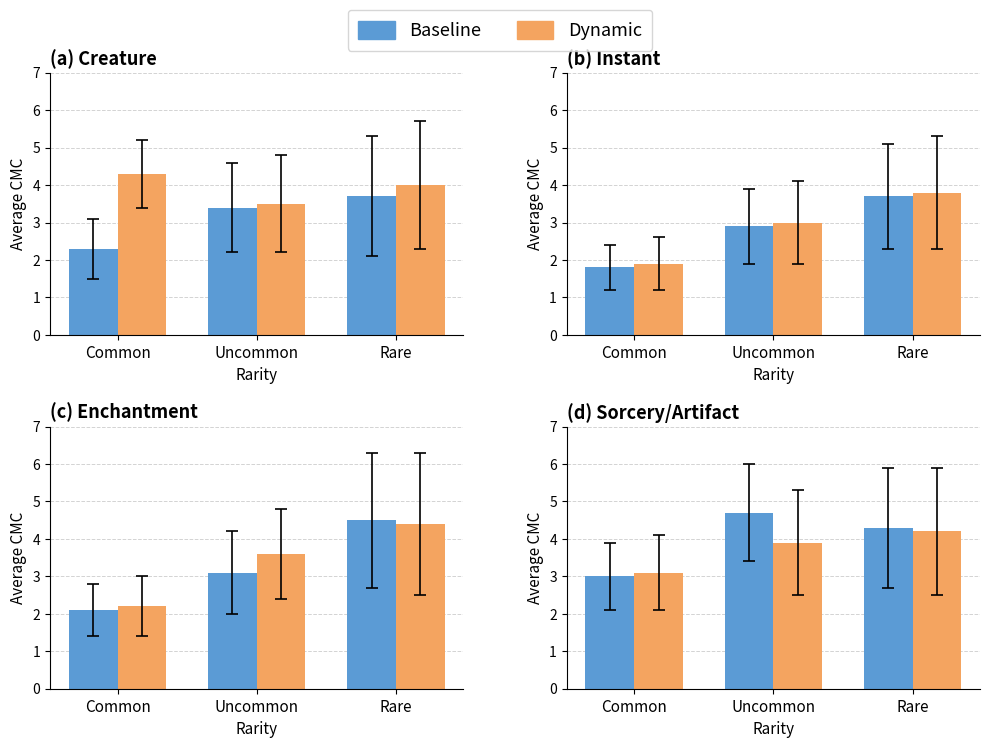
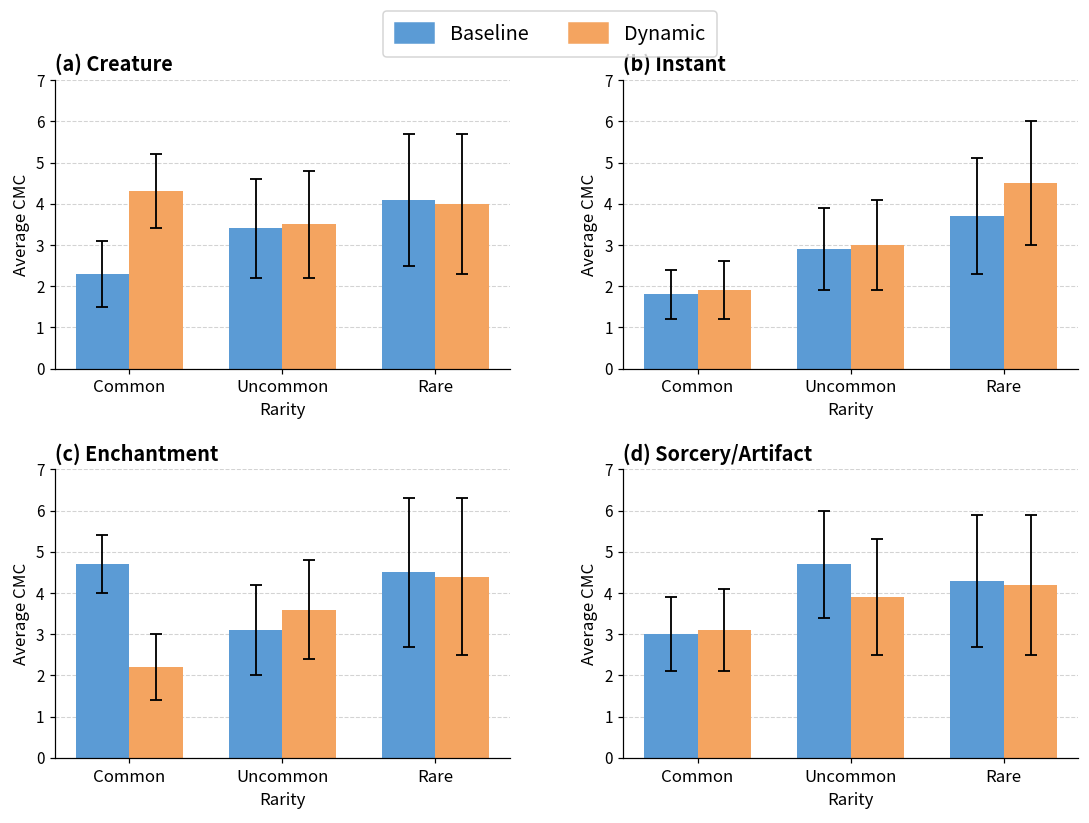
  {
    "(a) Creature": {
      "Baseline": {
        "Common": 2.3,
        "Uncommon": 3.4,
-       "Rare": 3.7
+       "Rare": 4.1
      },
      "Dynamic": {
        "Common": 4.3,
        "Uncommon": 3.5,
        "Rare": 4.0
      }
    },
    "(b) Instant": {
      "Baseline": {
        "Common": 1.8,
        "Uncommon": 2.9,
        "Rare": 3.7
      },
      "Dynamic": {
        "Common": 1.9,
        "Uncommon": 3.0,
-       "Rare": 3.8
+       "Rare": 4.5
      }
    },
    "(c) Enchantment": {
      "Baseline": {
-       "Common": 2.1,
+       "Common": 4.7,
        "Uncommon": 3.1,
        "Rare": 4.5
      },
      "Dynamic": {
        "Common": 2.2,
        "Uncommon": 3.6,
        "Rare": 4.4
      }
    },
    "(d) Sorcery/Artifact": {
      "Baseline": {
        "Common": 3.0,
        "Uncommon": 4.7,
        "Rare": 4.3
      },
      "Dynamic": {
        "Common": 3.1,
        "Uncommon": 3.9,
        "Rare": 4.2
      }
    }
  }
